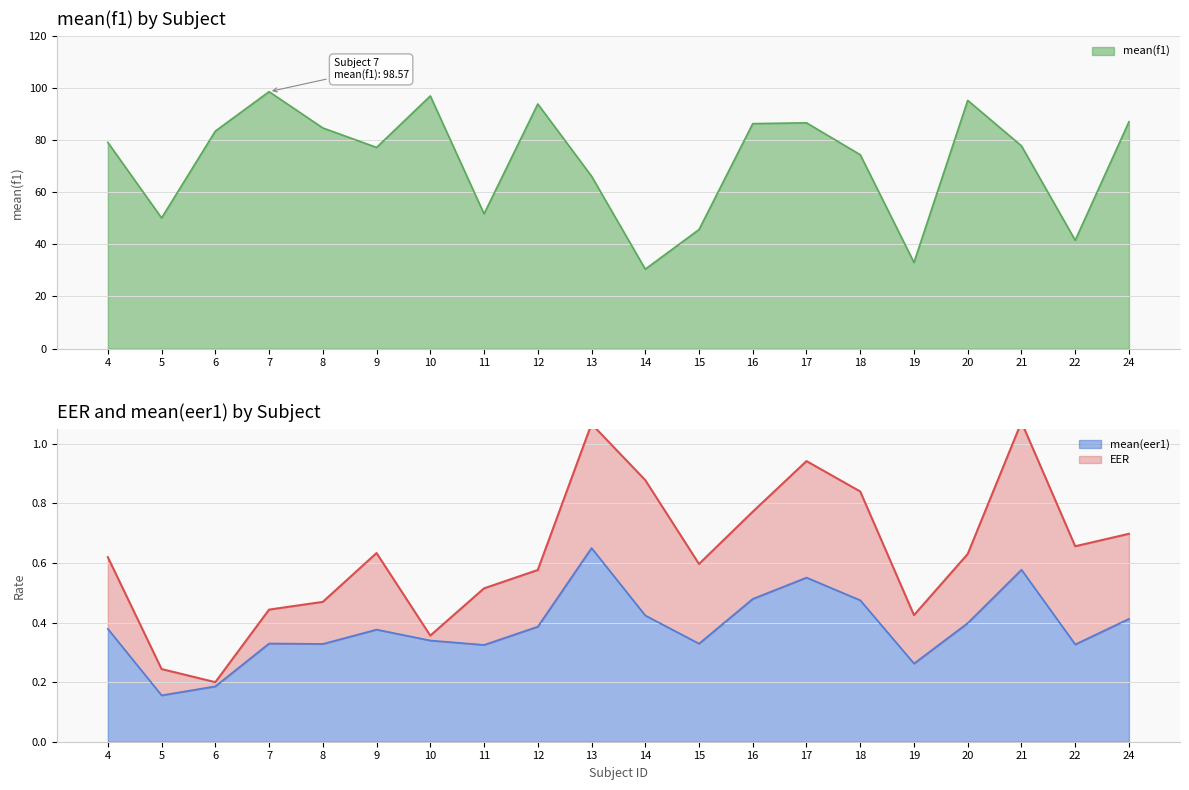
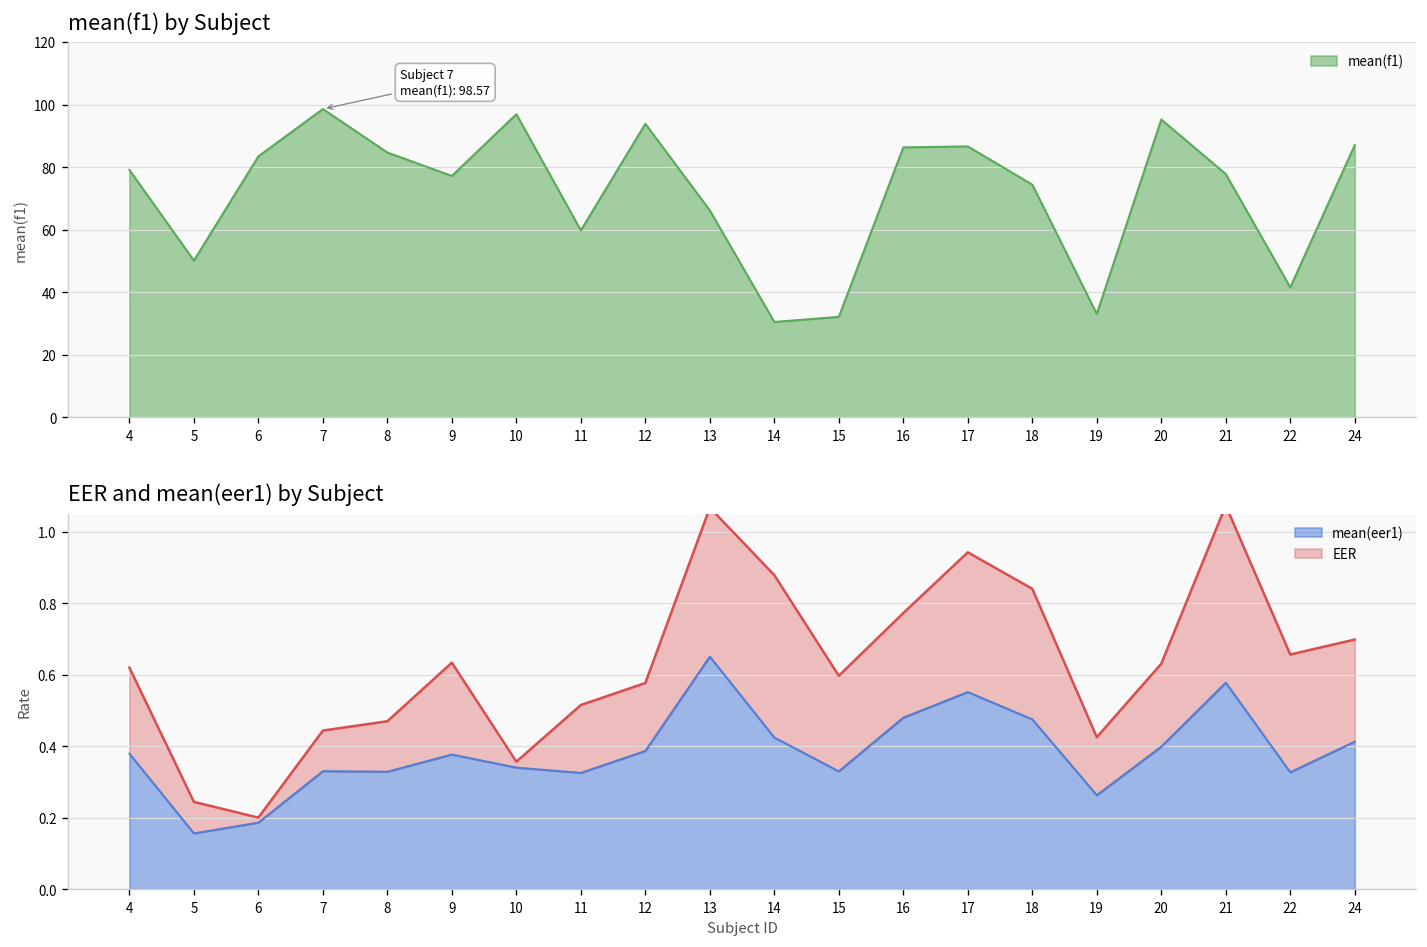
  {
    "mean(f1) by Subject": {
      "4": 79,
      "5": 50,
      "6": 83,
      "8": 85,
      "9": 77,
      "10": 97,
-     "11": 52,
+     "11": 60,
      "12": 94,
      "13": 66,
      "14": 31,
-     "15": 46,
+     "15": 32,
      "16": 86,
      "17": 87,
      "18": 74,
      "19": 33,
      "20": 95,
      "21": 78,
      "22": 42,
      "24": 87
    },
    "EER and mean(eer1) by Subject": {
      "mean(eer1)": {
        "4": 0.38,
        "5": 0.16,
        "6": 0.19,
        "7": 0.33,
        "8": 0.33,
        "9": 0.38,
        "10": 0.34,
        "11": 0.33,
        "12": 0.39,
        "13": 0.65,
        "14": 0.42,
        "15": 0.33,
        "16": 0.48,
        "17": 0.55,
        "18": 0.47,
        "19": 0.26,
        "20": 0.40,
        "21": 0.58,
        "22": 0.33,
        "24": 0.41
      }
    }
  }
